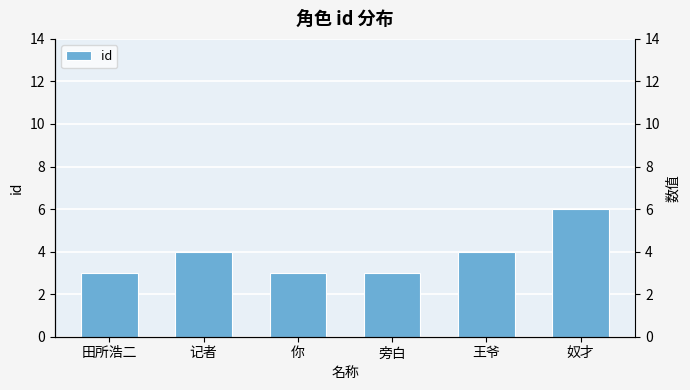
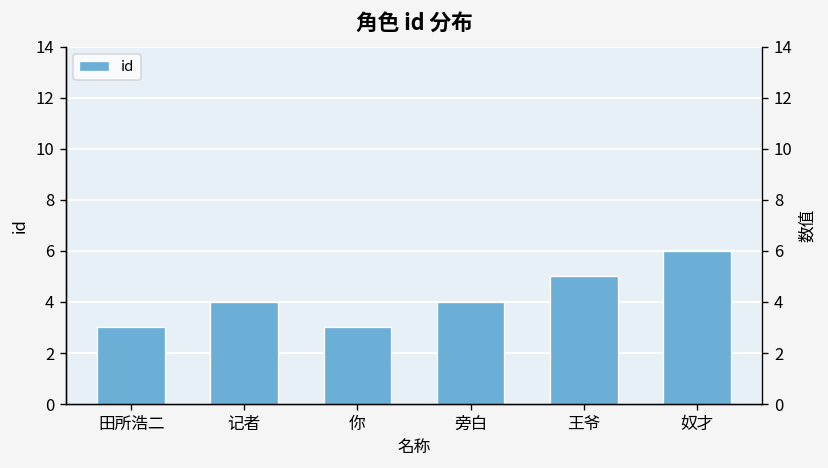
  {
    "田所浩二": 3,
    "记者": 4,
    "你": 3,
-   "旁白": 3,
-   "王爷": 4,
+   "旁白": 4,
+   "王爷": 5,
    "奴才": 6
  }
